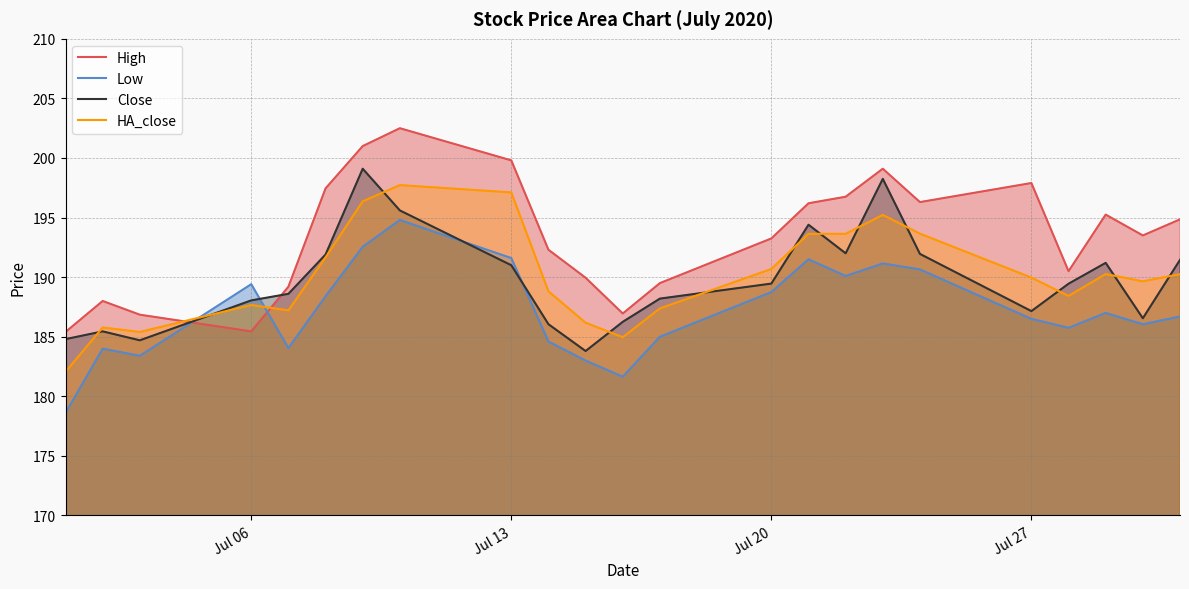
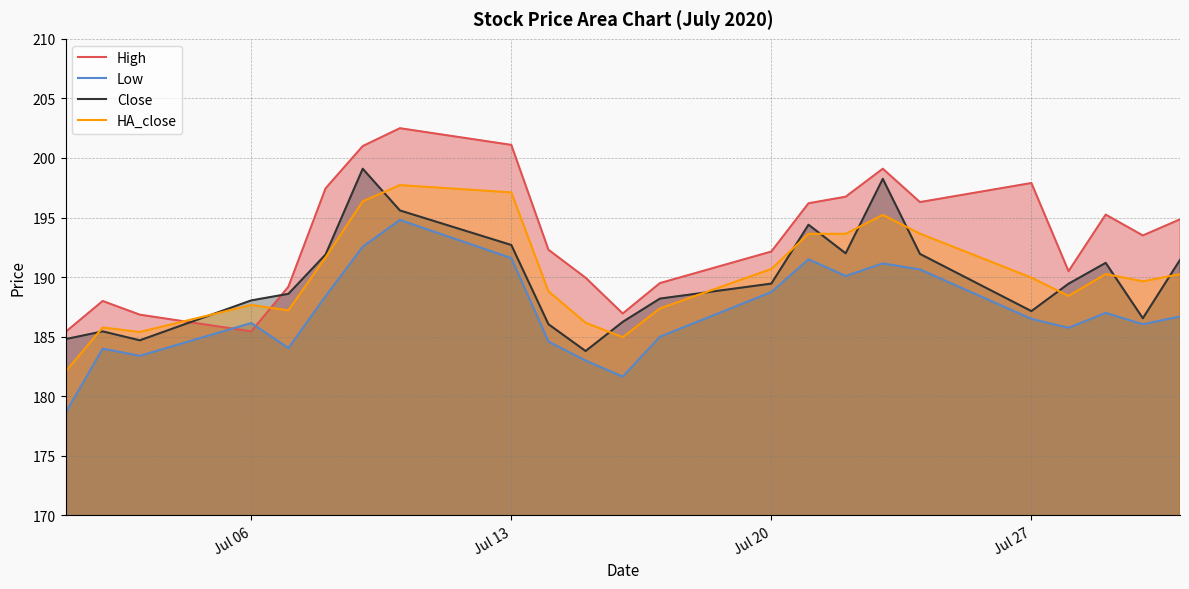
  {
    "High": {
      "Jul 06": 185.5,
-     "Jul 13": 199.8,
-     "Jul 20": 193.3,
+     "Jul 13": 201.1,
+     "Jul 20": 192.2,
      "Jul 27": 197.9
    },
    "Low": {
-     "Jul 06": 189.4,
+     "Jul 06": 186.2,
      "Jul 13": 191.6,
      "Jul 20": 188.8,
      "Jul 27": 186.5
    },
    "Close": {
      "Jul 06": 188.1,
-     "Jul 13": 191.0,
+     "Jul 13": 192.7,
      "Jul 20": 189.5,
      "Jul 27": 187.2
    },
    "HA_close": {
      "Jul 06": 187.7,
      "Jul 13": 197.1,
      "Jul 20": 190.7,
      "Jul 27": 190.0
    }
  }
